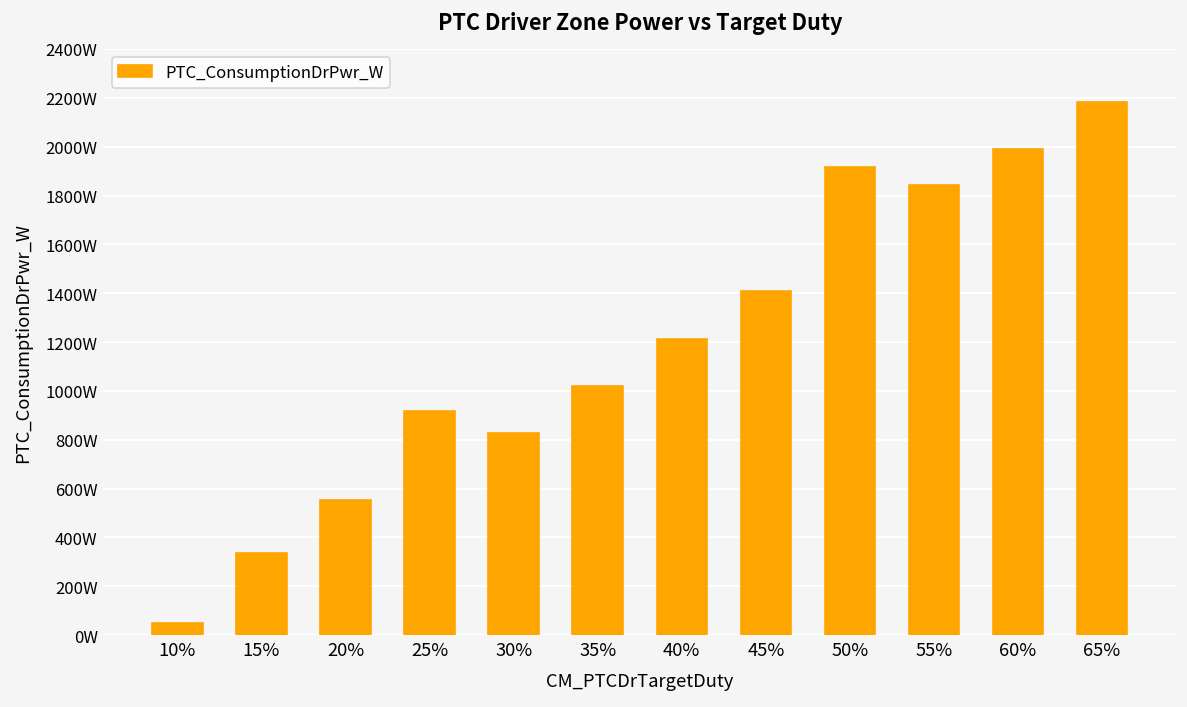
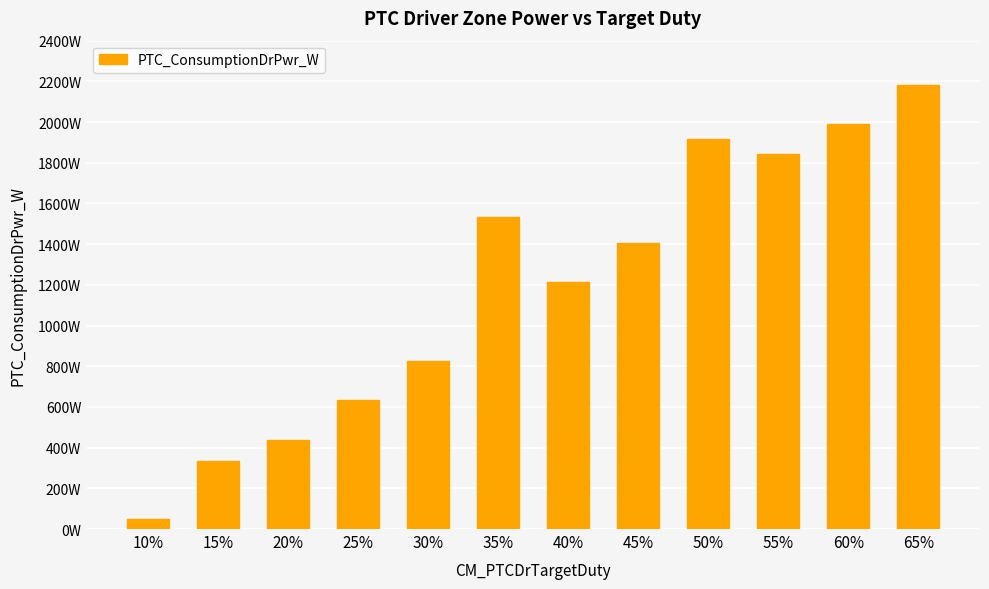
  {
    "10%": "50W",
    "15%": "340W",
-   "20%": "550W",
-   "25%": "920W",
+   "20%": "440W",
+   "25%": "630W",
    "30%": "830W",
-   "35%": "1020W",
+   "35%": "1540W",
    "40%": "1210W",
    "45%": "1410W",
    "50%": "1920W",
    "55%": "1850W",
    "60%": "1990W",
    "65%": "2180W"
  }
